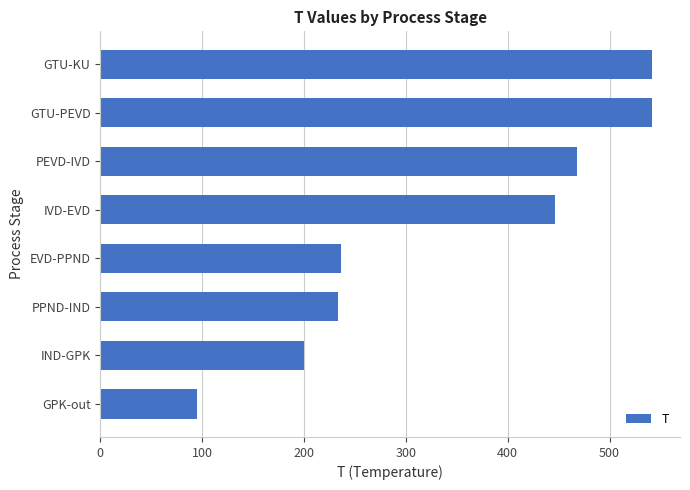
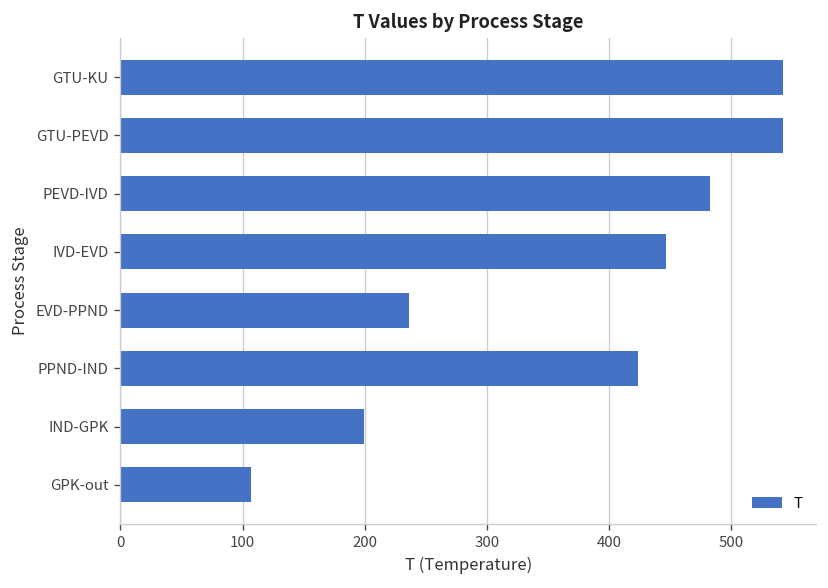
  {
    "GTU-KU": 542,
    "GTU-PEVD": 542,
-   "PEVD-IVD": 468,
+   "PEVD-IVD": 483,
    "IVD-EVD": 446,
    "EVD-PPND": 236,
-   "PPND-IND": 233,
+   "PPND-IND": 424,
    "IND-GPK": 200,
-   "GPK-out": 95
+   "GPK-out": 107
  }
